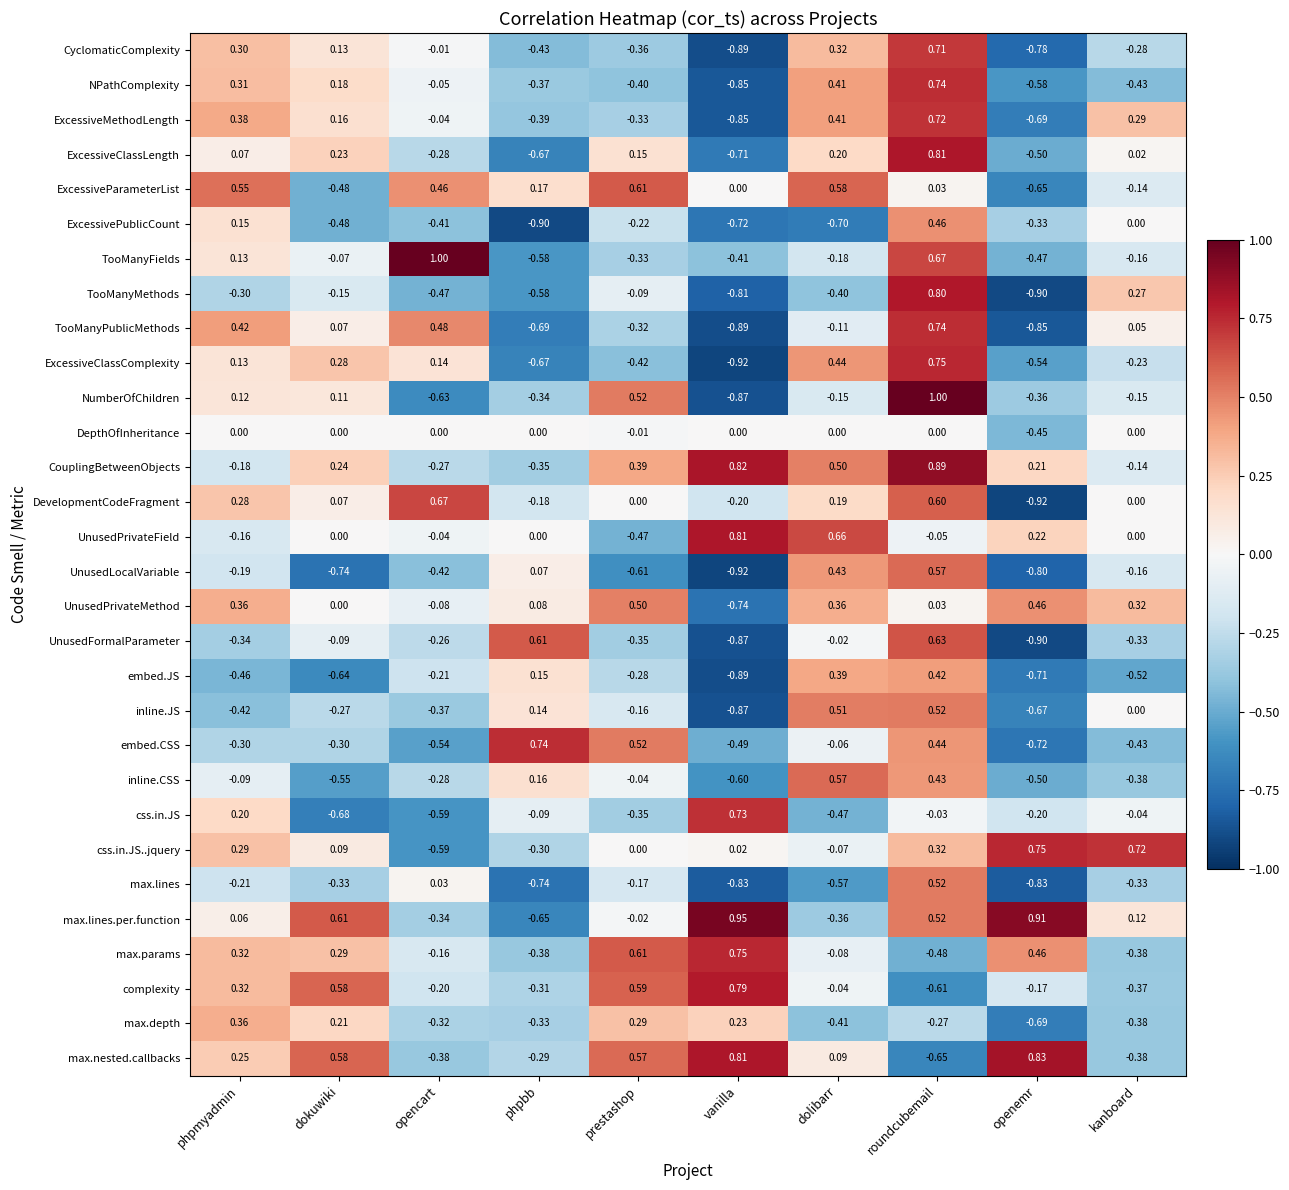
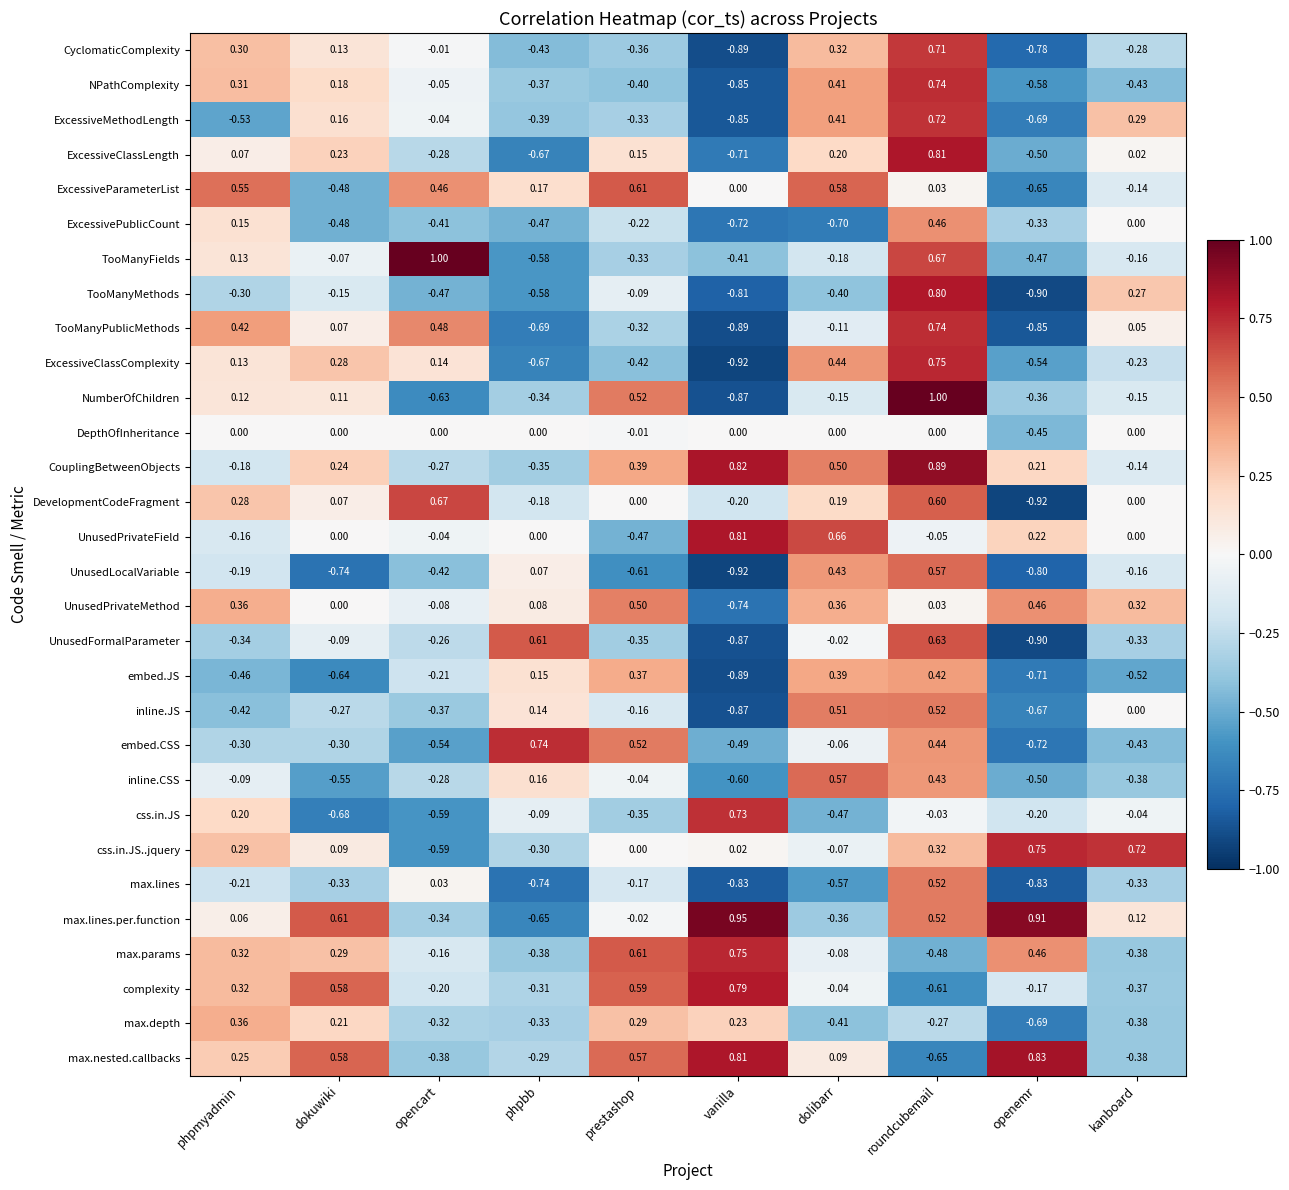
  {
    "ExcessiveMethodLength": {
-     "phpmyadmin": 0.38,
+     "phpmyadmin": -0.53,
      "dokuwiki": 0.16,
      "opencart": -0.04,
      "phpbb": -0.39,
      "prestashop": -0.33,
      "vanilla": -0.85,
      "dolibarr": 0.41,
      "roundcubemail": 0.72,
      "openemr": -0.69,
      "kanboard": 0.29
    },
    "ExcessivePublicCount": {
      "phpmyadmin": 0.15,
      "dokuwiki": -0.48,
      "opencart": -0.41,
-     "phpbb": -0.90,
+     "phpbb": -0.47,
      "prestashop": -0.22,
      "vanilla": -0.72,
      "dolibarr": -0.70,
      "roundcubemail": 0.46,
      "openemr": -0.33,
      "kanboard": 0.00
    },
    "embed.JS": {
      "phpmyadmin": -0.46,
      "dokuwiki": -0.64,
      "opencart": -0.21,
      "phpbb": 0.15,
-     "prestashop": -0.28,
+     "prestashop": 0.37,
      "vanilla": -0.89,
      "dolibarr": 0.39,
      "roundcubemail": 0.42,
      "openemr": -0.71,
      "kanboard": -0.52
    }
  }
